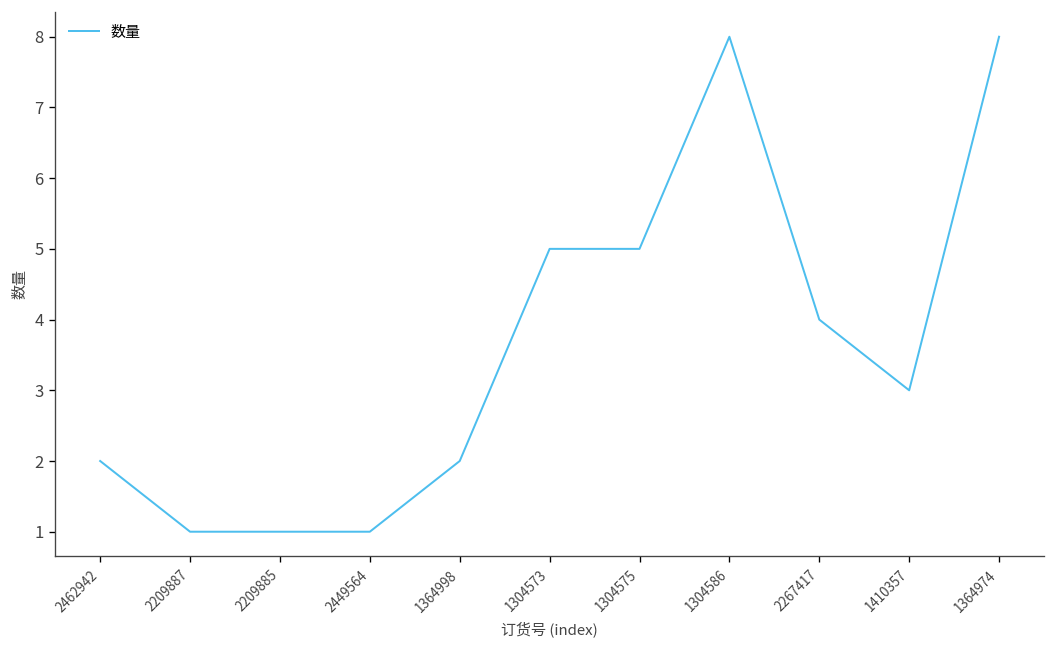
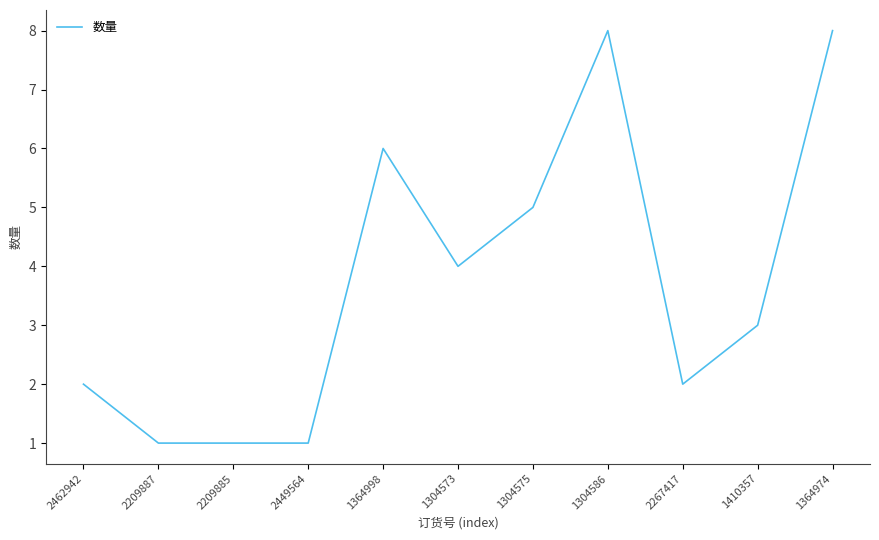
  {
    "2462942": 2,
    "2209887": 1,
    "2209885": 1,
    "2449564": 1,
-   "1364998": 2,
-   "1304573": 5,
+   "1364998": 6,
+   "1304573": 4,
    "1304575": 5,
    "1304586": 8,
-   "2267417": 4,
+   "2267417": 2,
    "1410357": 3,
    "1364974": 8
  }
